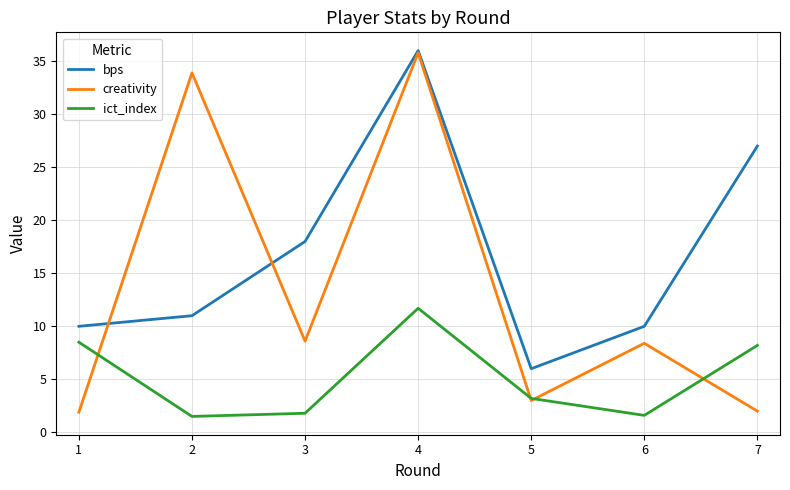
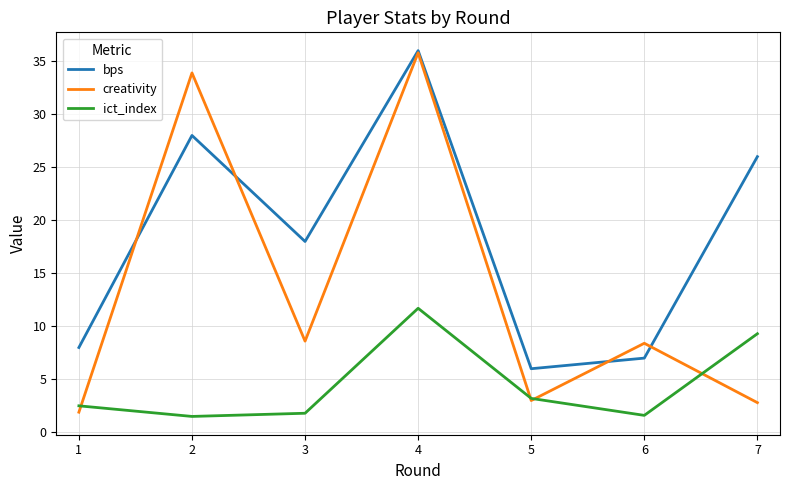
  {
    "bps": {
-     "1": 10,
-     "2": 11,
+     "1": 8,
+     "2": 28,
      "3": 18,
      "5": 6,
-     "6": 10,
-     "7": 27
+     "6": 7,
+     "7": 26
    },
    "creativity": {
      "1": 1.9,
      "2": 33.9,
      "3": 8.6,
      "6": 8.4,
-     "7": 2.0
+     "7": 2.8
    },
    "ict_index": {
-     "1": 8.5,
+     "1": 2.5,
      "2": 1.5,
      "3": 1.8,
      "4": 11.7,
      "6": 1.6,
-     "7": 8.2
+     "7": 9.3
    }
  }
